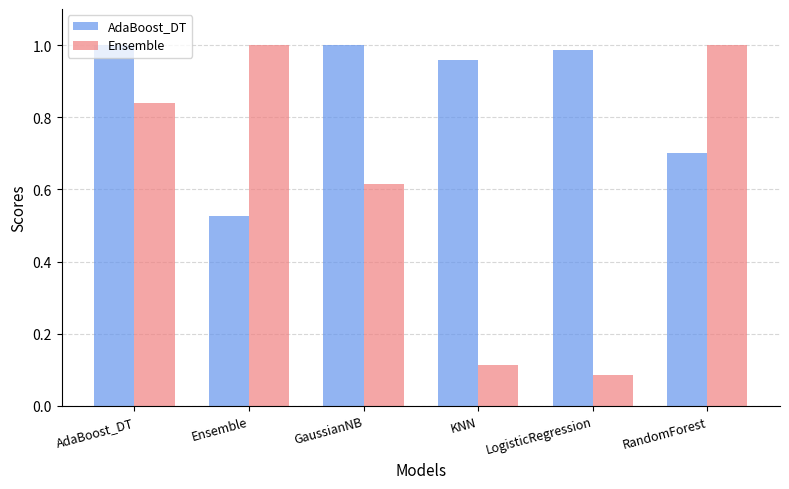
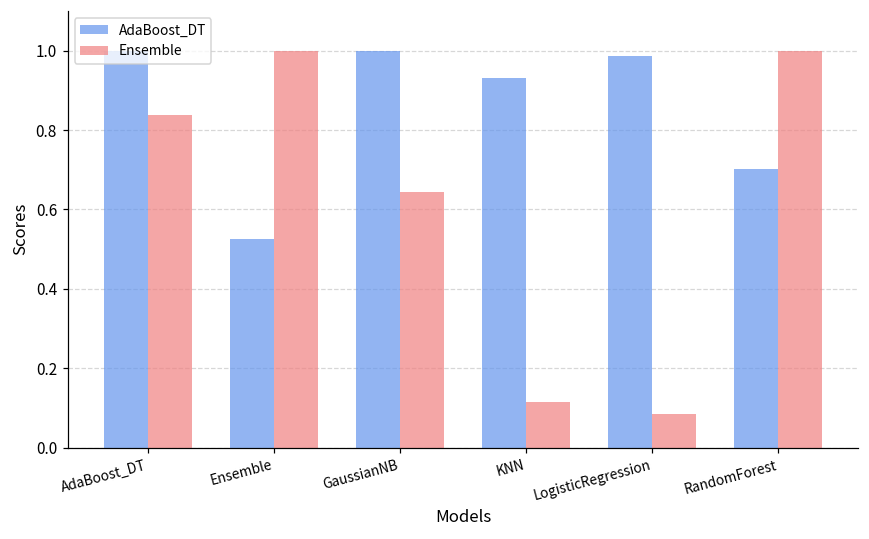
  {
    "AdaBoost_DT": {
      "Ensemble": 0.53,
      "GaussianNB": 1.00,
-     "KNN": 0.96,
+     "KNN": 0.93,
      "LogisticRegression": 0.99,
      "RandomForest": 0.70
    },
    "Ensemble": {
      "AdaBoost_DT": 0.84,
      "Ensemble": 1.00,
-     "GaussianNB": 0.62,
+     "GaussianNB": 0.64,
      "KNN": 0.11,
      "LogisticRegression": 0.09,
      "RandomForest": 1.00
    }
  }
